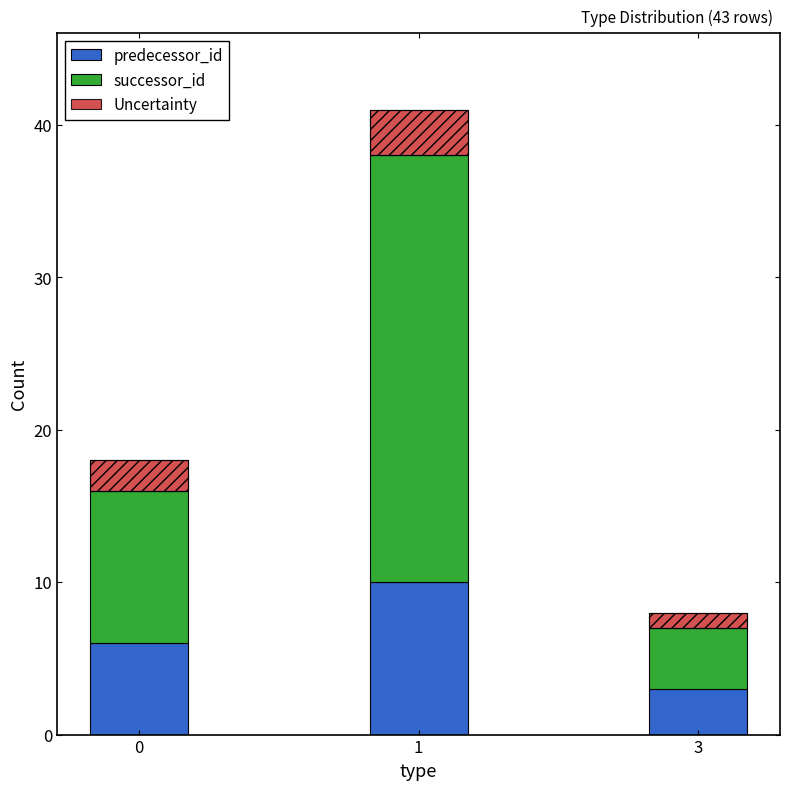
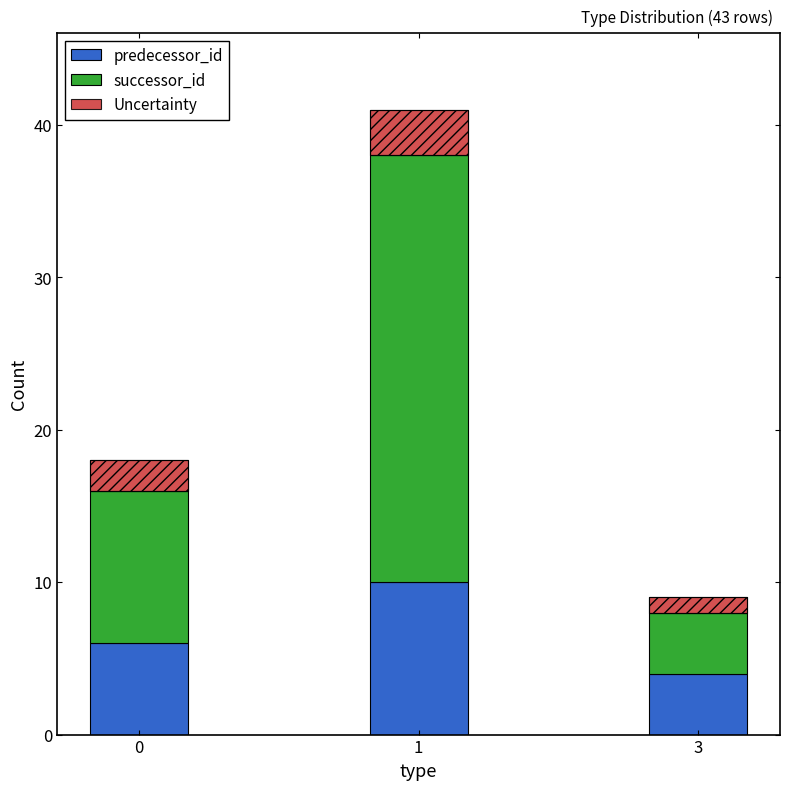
  {
    "predecessor_id": {
      "0": 6,
      "1": 10,
-     "3": 3
+     "3": 4
    },
    "successor_id": {
      "0": 10,
      "1": 28,
      "3": 4
    },
    "Uncertainty": {
      "0": 2,
      "1": 3,
      "3": 1
    }
  }
